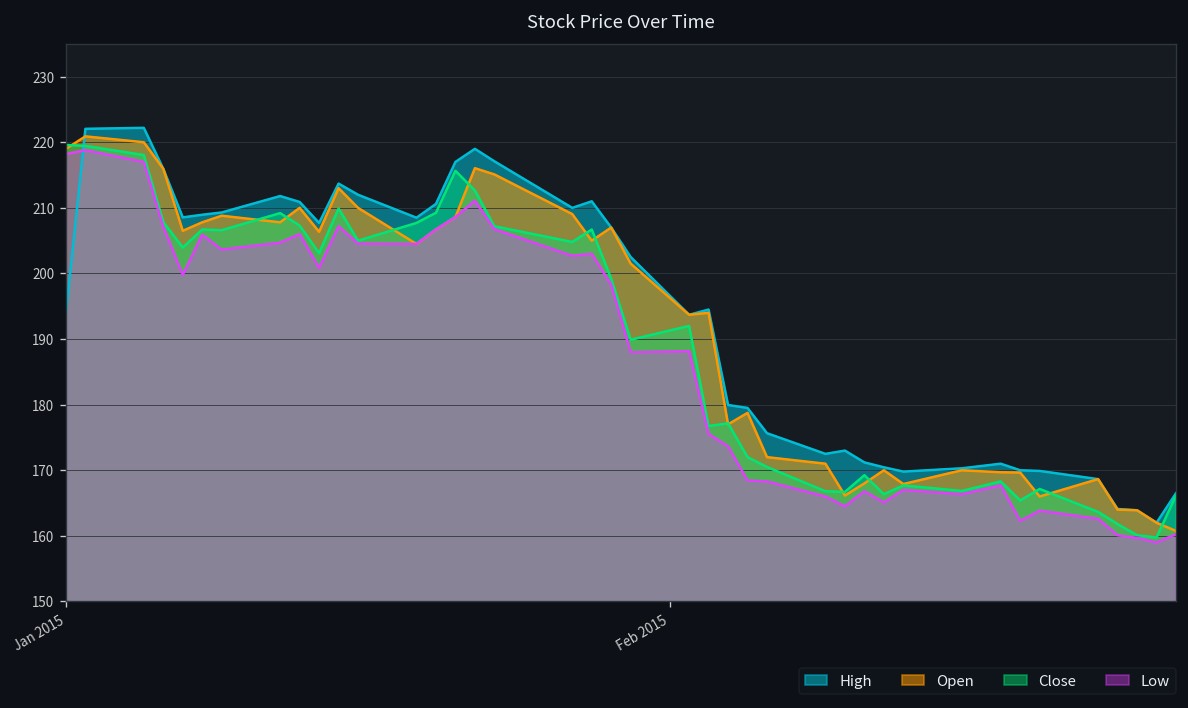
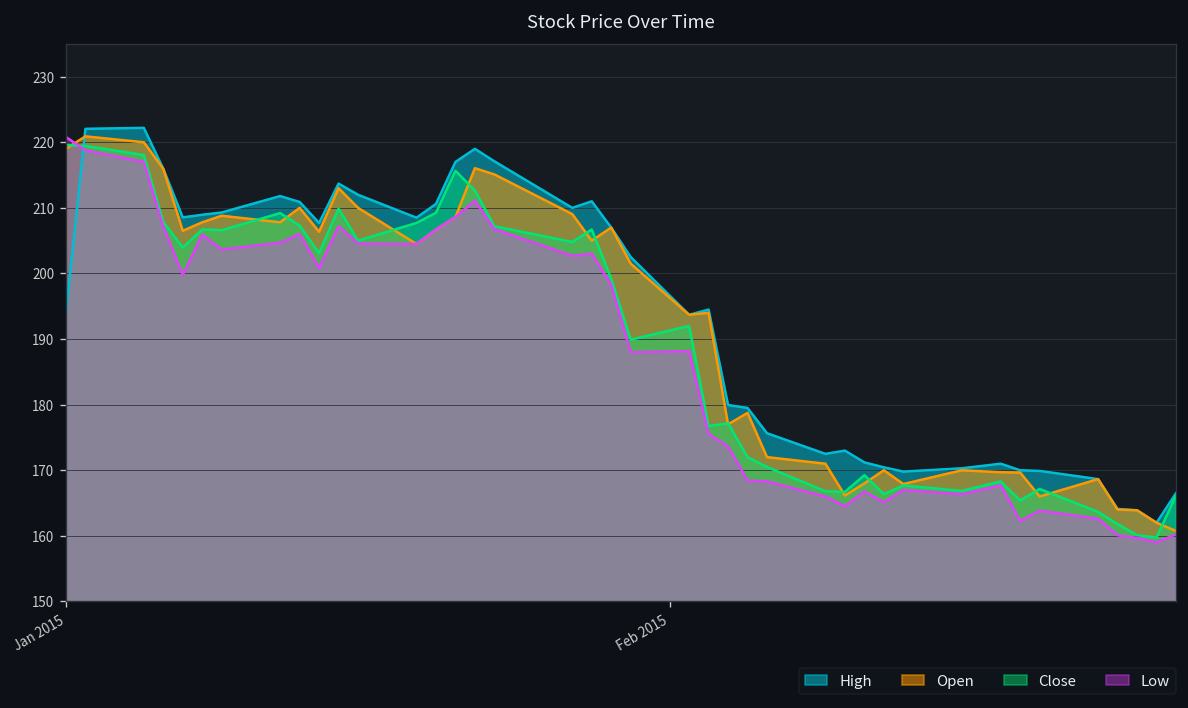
  {
    "High": {
      "Jan 2015": 194
    },
    "Open": {
      "Jan 2015": 219
    },
    "Close": {
      "Jan 2015": 220
    },
    "Low": {
-     "Jan 2015": 218
+     "Jan 2015": 221
    }
  }
